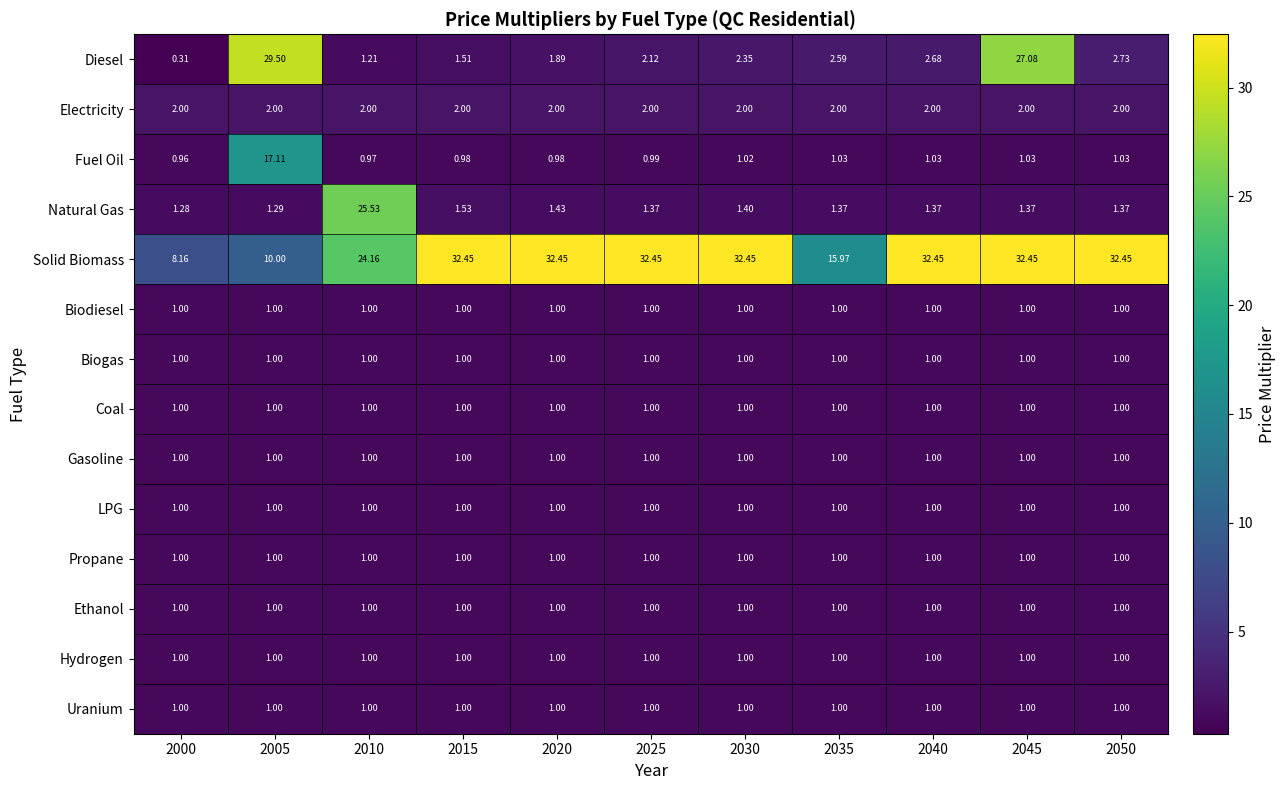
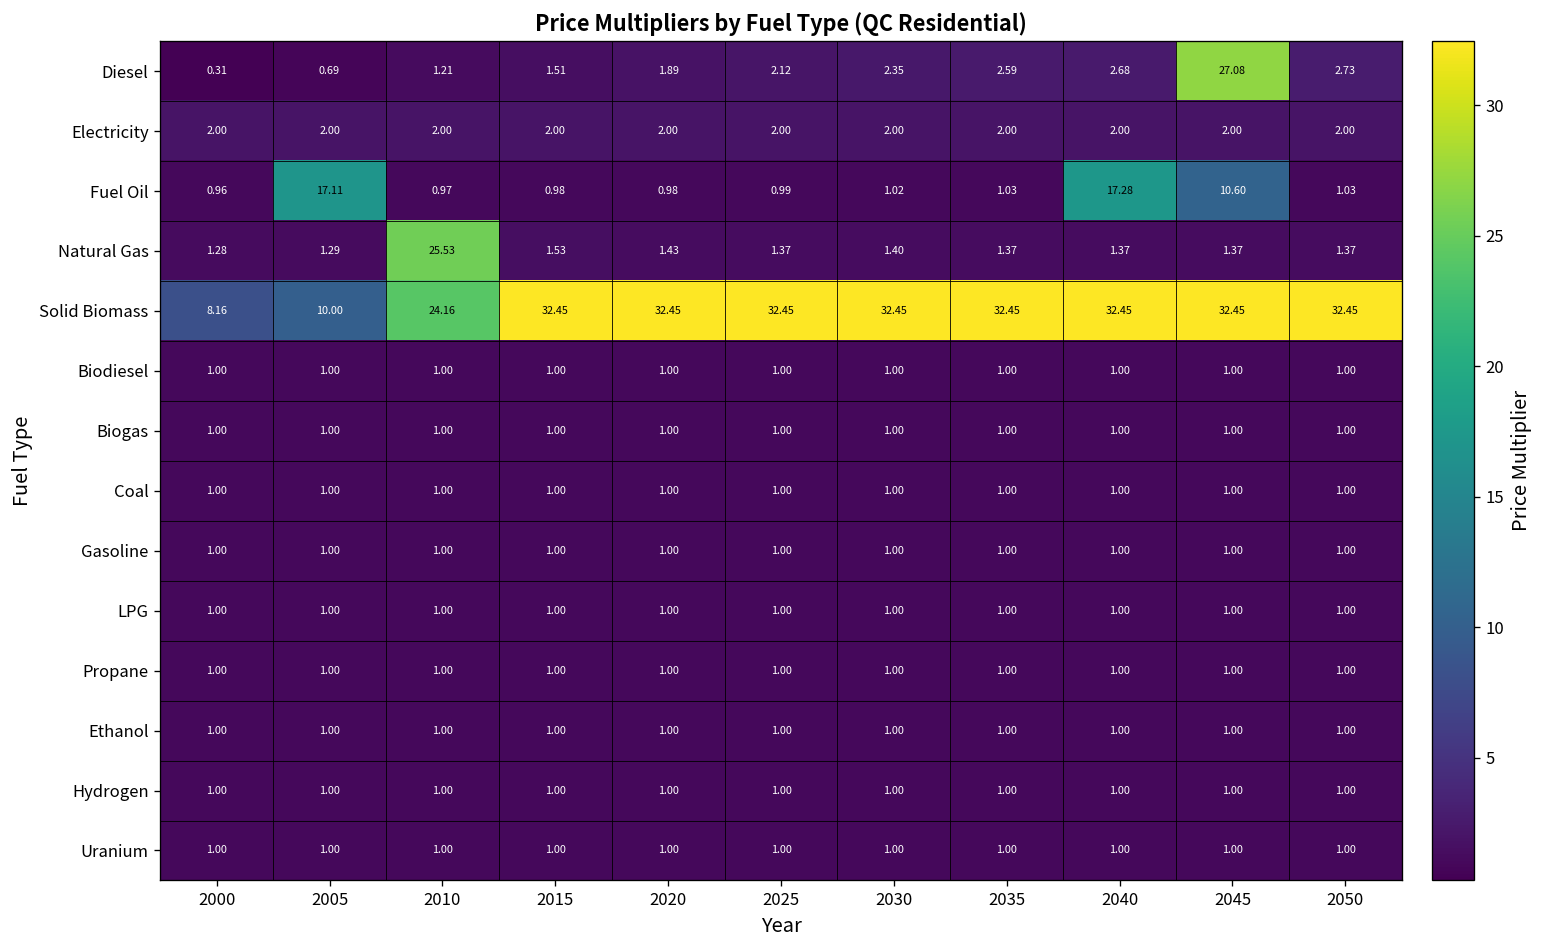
  {
    "Diesel": {
      "2000": 0.31,
-     "2005": 29.50,
+     "2005": 0.69,
      "2010": 1.21,
      "2015": 1.51,
      "2020": 1.89,
      "2025": 2.12,
      "2030": 2.35,
      "2035": 2.59,
      "2040": 2.68,
      "2045": 27.08,
      "2050": 2.73
    },
    "Electricity": {
      "2000": 2.00,
      "2005": 2.00,
      "2010": 2.00,
      "2015": 2.00,
      "2020": 2.00,
      "2025": 2.00,
      "2030": 2.00,
      "2035": 2.00,
      "2040": 2.00,
      "2045": 2.00,
      "2050": 2.00
    },
    "Fuel Oil": {
      "2000": 0.96,
      "2005": 17.11,
      "2010": 0.97,
      "2015": 0.98,
      "2020": 0.98,
      "2025": 0.99,
      "2030": 1.02,
      "2035": 1.03,
-     "2040": 1.03,
-     "2045": 1.03,
+     "2040": 17.28,
+     "2045": 10.60,
      "2050": 1.03
    },
    "Natural Gas": {
      "2000": 1.28,
      "2005": 1.29,
      "2010": 25.53,
      "2015": 1.53,
      "2020": 1.43,
      "2025": 1.37,
      "2030": 1.40,
      "2035": 1.37,
      "2040": 1.37,
      "2045": 1.37,
      "2050": 1.37
    },
    "Solid Biomass": {
      "2000": 8.16,
      "2005": 10.00,
      "2010": 24.16,
      "2015": 32.45,
      "2020": 32.45,
      "2025": 32.45,
      "2030": 32.45,
-     "2035": 15.97,
+     "2035": 32.45,
      "2040": 32.45,
      "2045": 32.45,
      "2050": 32.45
    },
    "Biodiesel": {
      "2000": 1.00,
      "2005": 1.00,
      "2010": 1.00,
      "2015": 1.00,
      "2020": 1.00,
      "2025": 1.00,
      "2030": 1.00,
      "2035": 1.00,
      "2040": 1.00,
      "2045": 1.00,
      "2050": 1.00
    },
    "Biogas": {
      "2000": 1.00,
      "2005": 1.00,
      "2010": 1.00,
      "2015": 1.00,
      "2020": 1.00,
      "2025": 1.00,
      "2030": 1.00,
      "2035": 1.00,
      "2040": 1.00,
      "2045": 1.00,
      "2050": 1.00
    },
    "Coal": {
      "2000": 1.00,
      "2005": 1.00,
      "2010": 1.00,
      "2015": 1.00,
      "2020": 1.00,
      "2025": 1.00,
      "2030": 1.00,
      "2035": 1.00,
      "2040": 1.00,
      "2045": 1.00,
      "2050": 1.00
    },
    "Gasoline": {
      "2000": 1.00,
      "2005": 1.00,
      "2010": 1.00,
      "2015": 1.00,
      "2020": 1.00,
      "2025": 1.00,
      "2030": 1.00,
      "2035": 1.00,
      "2040": 1.00,
      "2045": 1.00,
      "2050": 1.00
    },
    "LPG": {
      "2000": 1.00,
      "2005": 1.00,
      "2010": 1.00,
      "2015": 1.00,
      "2020": 1.00,
      "2025": 1.00,
      "2030": 1.00,
      "2035": 1.00,
      "2040": 1.00,
      "2045": 1.00,
      "2050": 1.00
    },
    "Propane": {
      "2000": 1.00,
      "2005": 1.00,
      "2010": 1.00,
      "2015": 1.00,
      "2020": 1.00,
      "2025": 1.00,
      "2030": 1.00,
      "2035": 1.00,
      "2040": 1.00,
      "2045": 1.00,
      "2050": 1.00
    },
    "Ethanol": {
      "2000": 1.00,
      "2005": 1.00,
      "2010": 1.00,
      "2015": 1.00,
      "2020": 1.00,
      "2025": 1.00,
      "2030": 1.00,
      "2035": 1.00,
      "2040": 1.00,
      "2045": 1.00,
      "2050": 1.00
    },
    "Hydrogen": {
      "2000": 1.00,
      "2005": 1.00,
      "2010": 1.00,
      "2015": 1.00,
      "2020": 1.00,
      "2025": 1.00,
      "2030": 1.00,
      "2035": 1.00,
      "2040": 1.00,
      "2045": 1.00,
      "2050": 1.00
    },
    "Uranium": {
      "2000": 1.00,
      "2005": 1.00,
      "2010": 1.00,
      "2015": 1.00,
      "2020": 1.00,
      "2025": 1.00,
      "2030": 1.00,
      "2035": 1.00,
      "2040": 1.00,
      "2045": 1.00,
      "2050": 1.00
    }
  }
